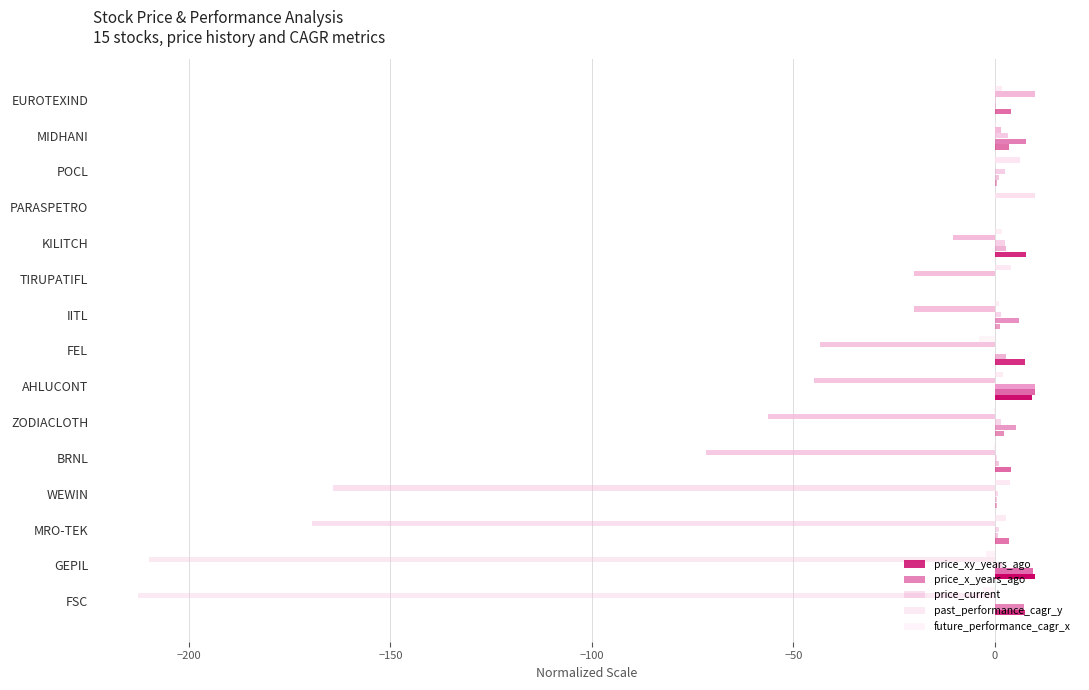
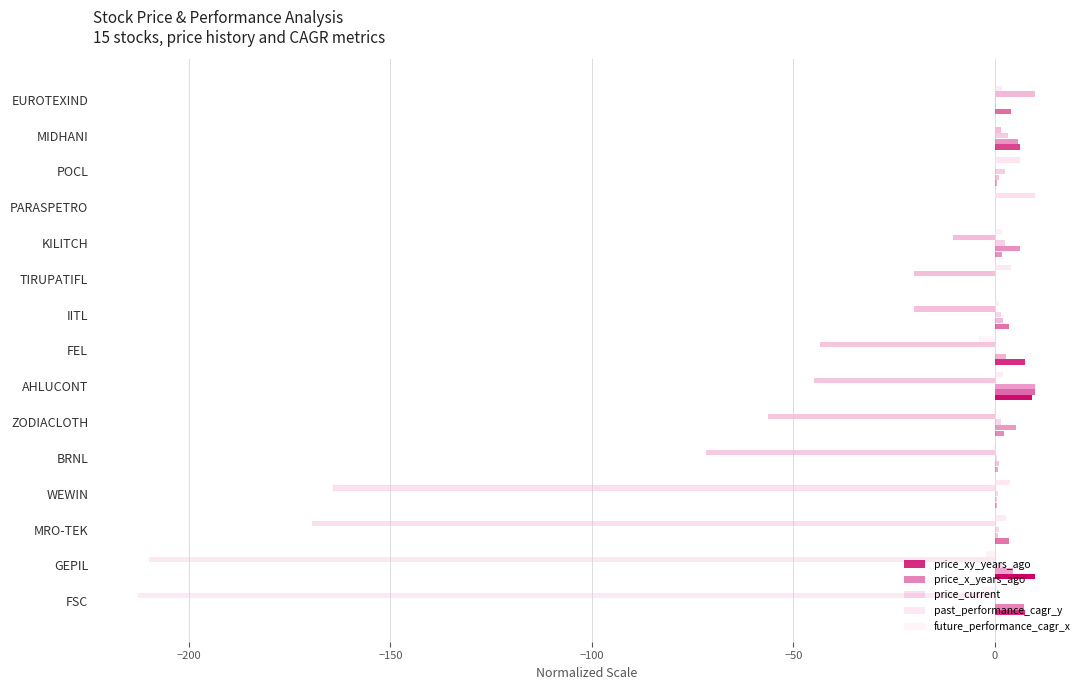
  {
    "price_xy_years_ago": {
      "EUROTEXIND": 4,
-     "MIDHANI": 4,
+     "MIDHANI": 6,
      "POCL": 1,
-     "KILITCH": 8,
-     "IITL": 1,
+     "KILITCH": 2,
+     "IITL": 4,
      "FEL": 7,
      "AHLUCONT": 9,
      "ZODIACLOTH": 2,
-     "BRNL": 4,
+     "BRNL": 1,
      "MRO-TEK": 3,
      "GEPIL": 10,
      "FSC": 8
    },
    "price_x_years_ago": {
-     "MIDHANI": 8,
+     "MIDHANI": 6,
      "POCL": 1,
-     "KILITCH": 3,
-     "IITL": 6,
+     "KILITCH": 6,
+     "IITL": 2,
      "FEL": 3,
      "AHLUCONT": 10,
      "ZODIACLOTH": 5,
      "BRNL": 1,
      "MRO-TEK": 1,
-     "GEPIL": 10,
+     "GEPIL": 5,
      "FSC": 7
    }
  }
